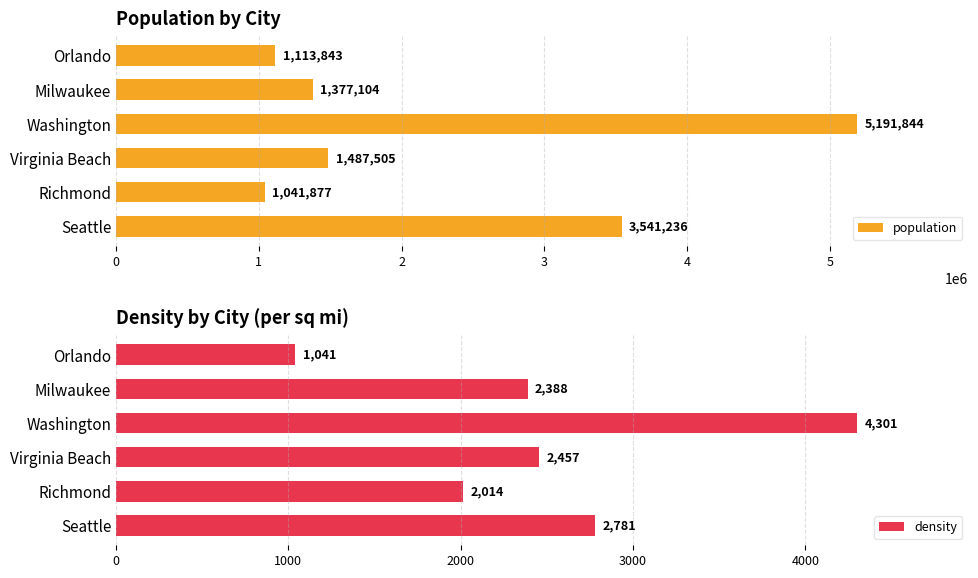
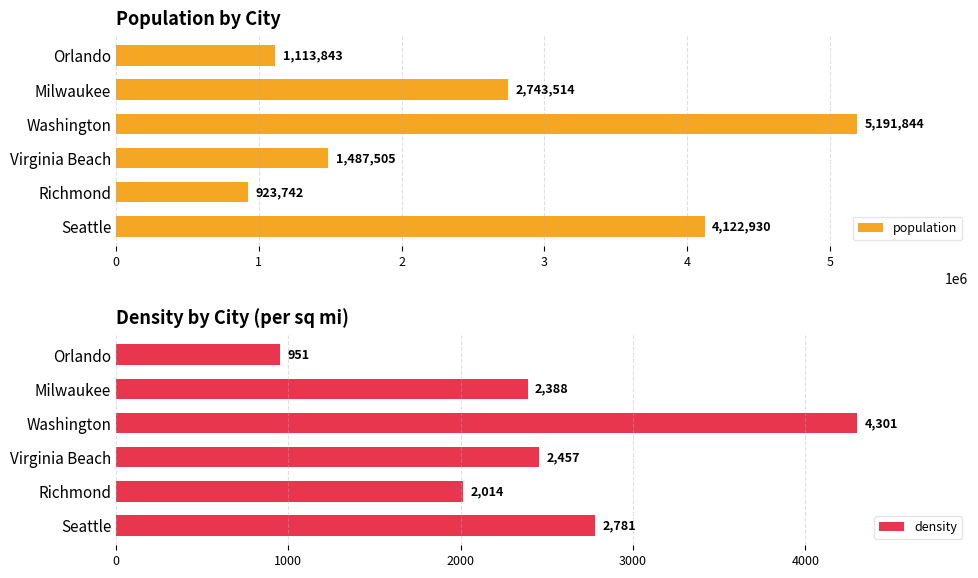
  {
    "Population by City": {
      "Orlando": "1,113,843",
-     "Milwaukee": "1,377,104",
+     "Milwaukee": "2,743,514",
      "Washington": "5,191,844",
      "Virginia Beach": "1,487,505",
-     "Richmond": "1,041,877",
-     "Seattle": "3,541,236"
+     "Richmond": "923,742",
+     "Seattle": "4,122,930"
    },
    "Density by City (per sq mi)": {
-     "Orlando": "1,041",
+     "Orlando": "951",
      "Milwaukee": "2,388",
      "Washington": "4,301",
      "Virginia Beach": "2,457",
      "Richmond": "2,014",
      "Seattle": "2,781"
    }
  }
